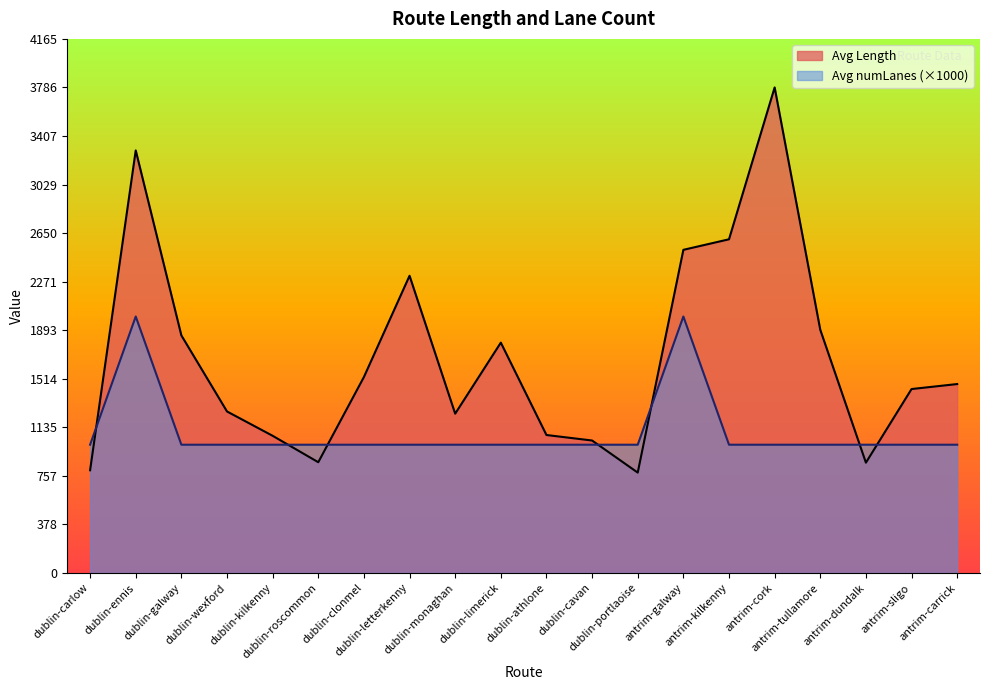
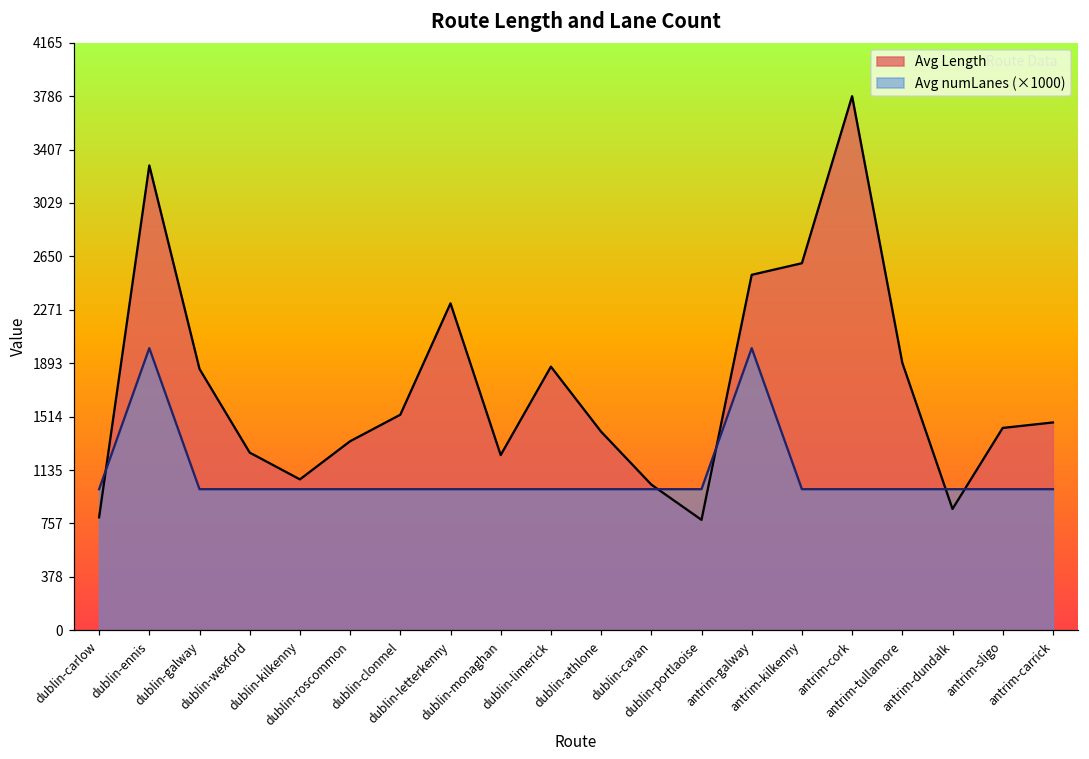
  {
    "Avg Length": {
      "dublin-carlow": 800,
      "dublin-ennis": 3300,
      "dublin-galway": 1850,
      "dublin-wexford": 1260,
      "dublin-kilkenny": 1070,
-     "dublin-roscommon": 860,
+     "dublin-roscommon": 1340,
      "dublin-clonmel": 1530,
      "dublin-letterkenny": 2320,
      "dublin-monaghan": 1240,
-     "dublin-limerick": 1800,
-     "dublin-athlone": 1080,
+     "dublin-limerick": 1870,
+     "dublin-athlone": 1410,
      "dublin-cavan": 1030,
      "dublin-portlaoise": 780,
      "antrim-galway": 2520,
      "antrim-kilkenny": 2600,
      "antrim-cork": 3790,
      "antrim-tullamore": 1900,
      "antrim-dundalk": 860,
      "antrim-sligo": 1430,
      "antrim-carrick": 1470
    },
    "Avg numLanes (×1000)": {
      "dublin-carlow": 1000,
      "dublin-ennis": 2000,
      "dublin-galway": 1000,
      "dublin-wexford": 1000,
      "dublin-kilkenny": 1000,
      "dublin-roscommon": 1000,
      "dublin-clonmel": 1000,
      "dublin-letterkenny": 1000,
      "dublin-monaghan": 1000,
      "dublin-limerick": 1000,
      "dublin-athlone": 1000,
      "dublin-cavan": 1000,
      "dublin-portlaoise": 1000,
      "antrim-galway": 2000,
      "antrim-kilkenny": 1000,
      "antrim-cork": 1000,
      "antrim-tullamore": 1000,
      "antrim-dundalk": 1000,
      "antrim-sligo": 1000,
      "antrim-carrick": 1000
    }
  }
